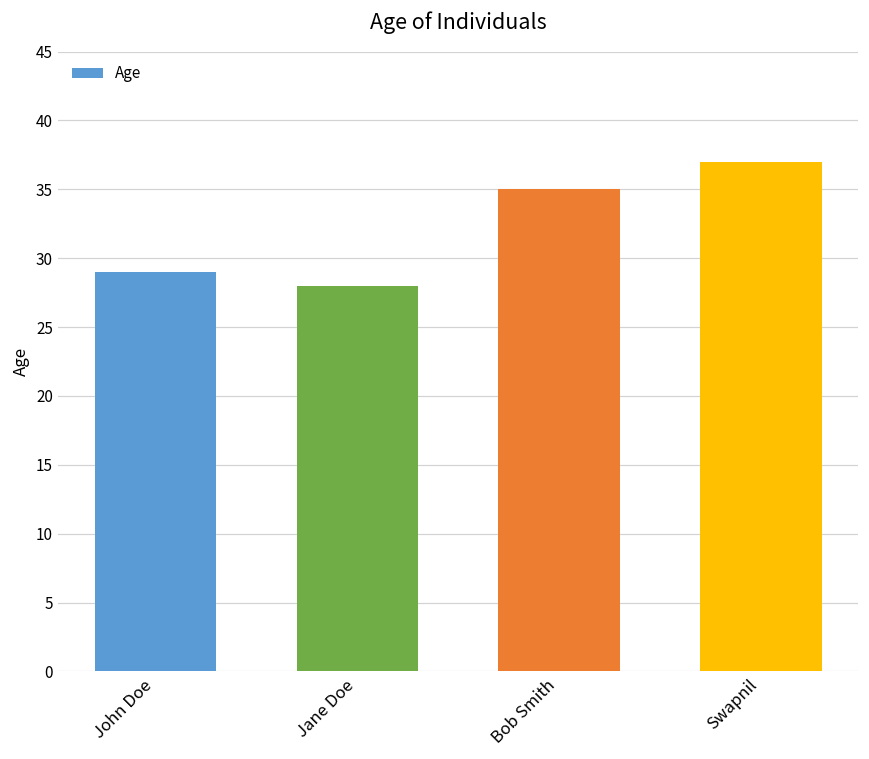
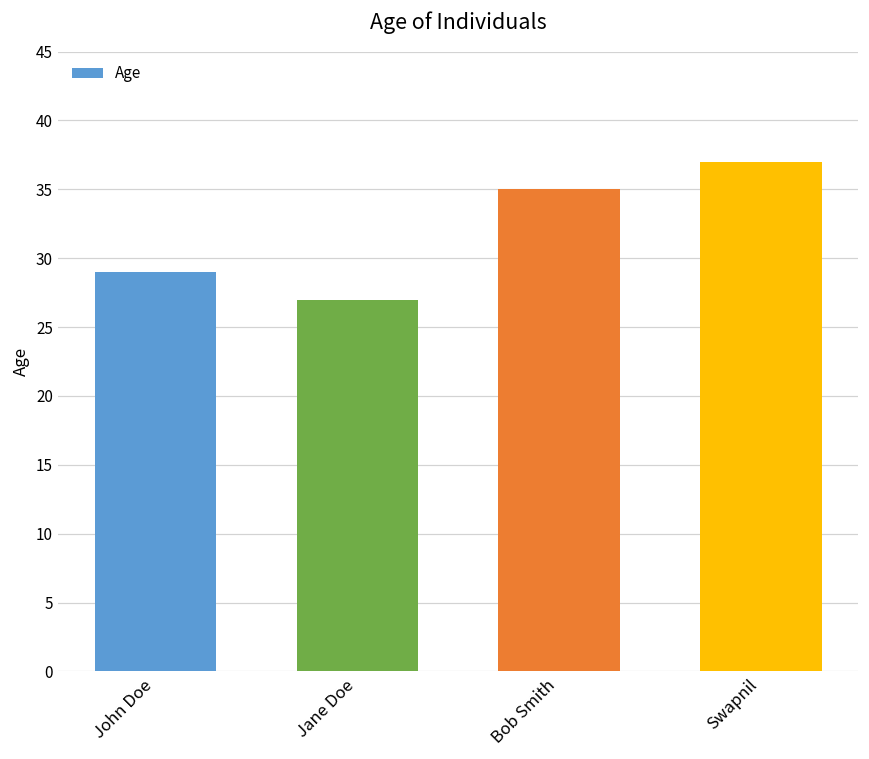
  {
    "John Doe": 29,
-   "Jane Doe": 28,
+   "Jane Doe": 27,
    "Bob Smith": 35,
    "Swapnil": 37
  }
